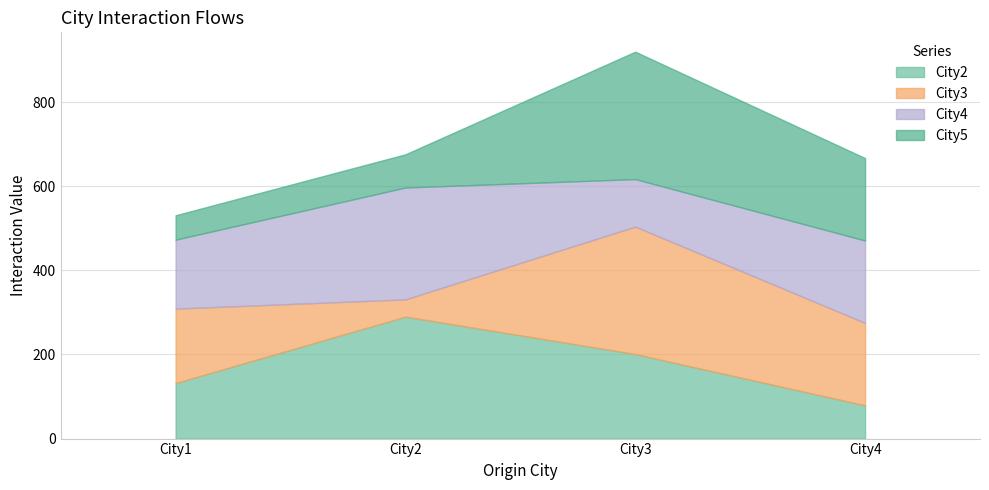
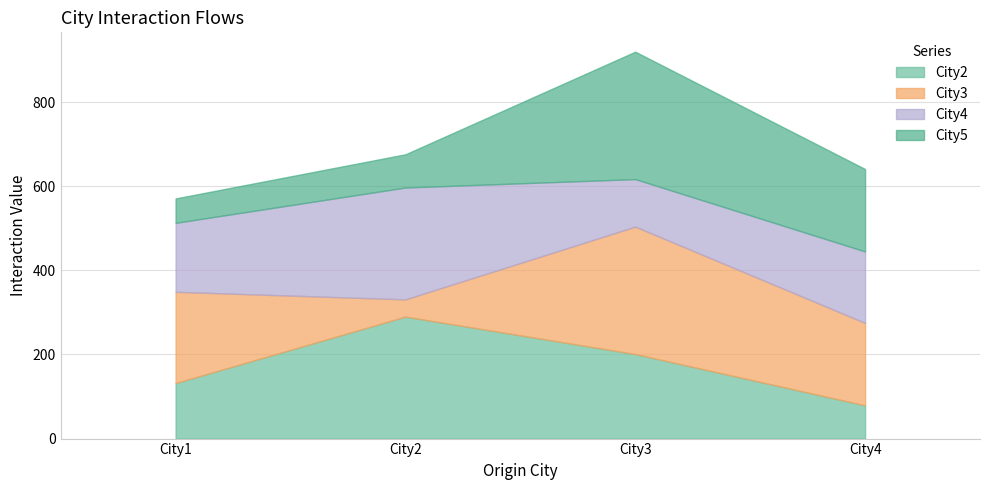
  {
    "City3": {
-     "City1": 180,
+     "City1": 220,
      "City2": 40,
      "City3": 300,
      "City4": 200
    },
    "City4": {
      "City1": 160,
      "City2": 270,
      "City3": 110,
-     "City4": 200
+     "City4": 170
    }
  }
